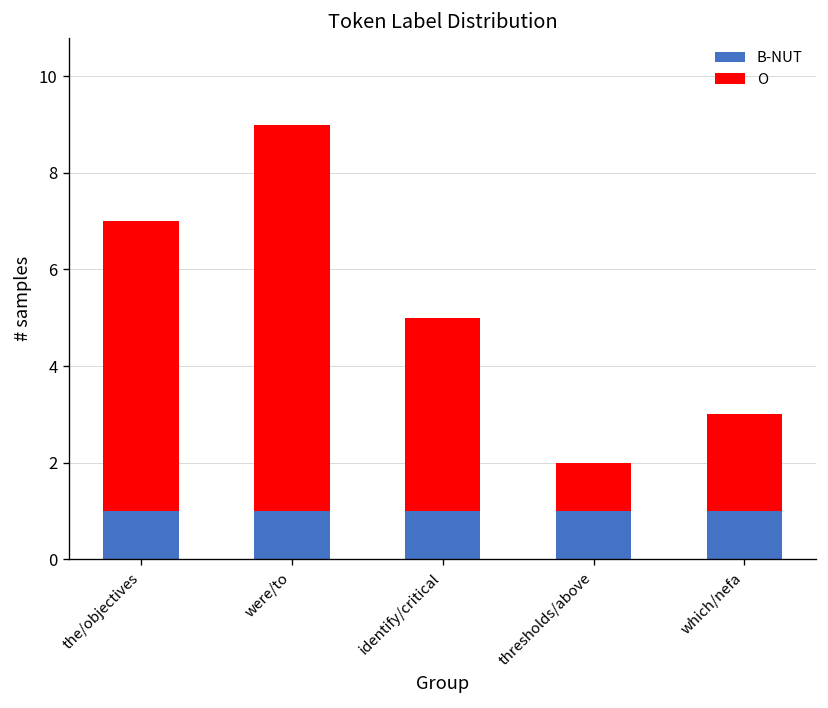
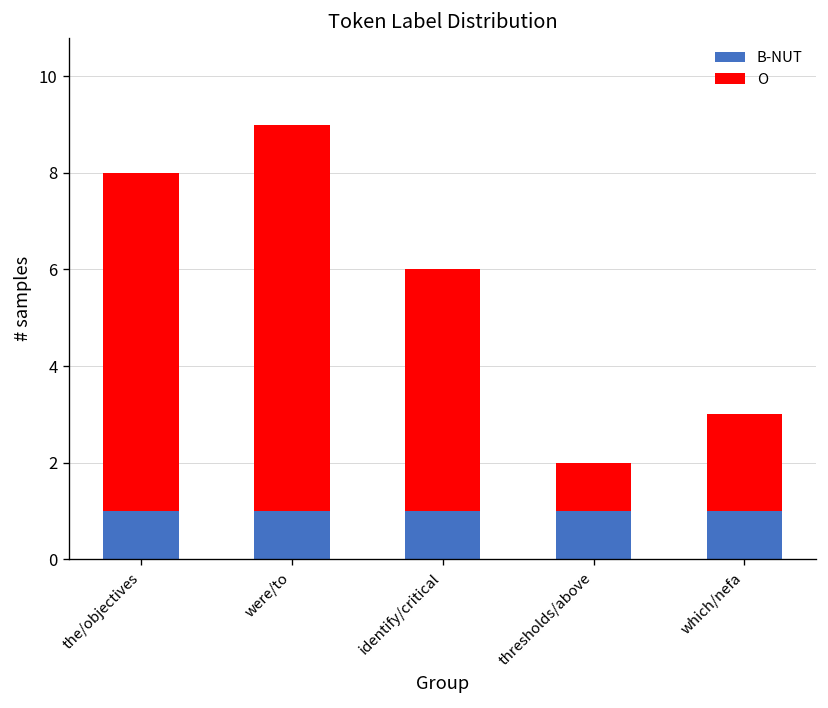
  {
    "B-NUT": {
      "the/objectives": 1,
      "were/to": 1,
      "identify/critical": 1,
      "thresholds/above": 1,
      "which/nefa": 1
    },
    "O": {
-     "the/objectives": 6,
+     "the/objectives": 7,
      "were/to": 8,
-     "identify/critical": 4,
+     "identify/critical": 5,
      "thresholds/above": 1,
      "which/nefa": 2
    }
  }
